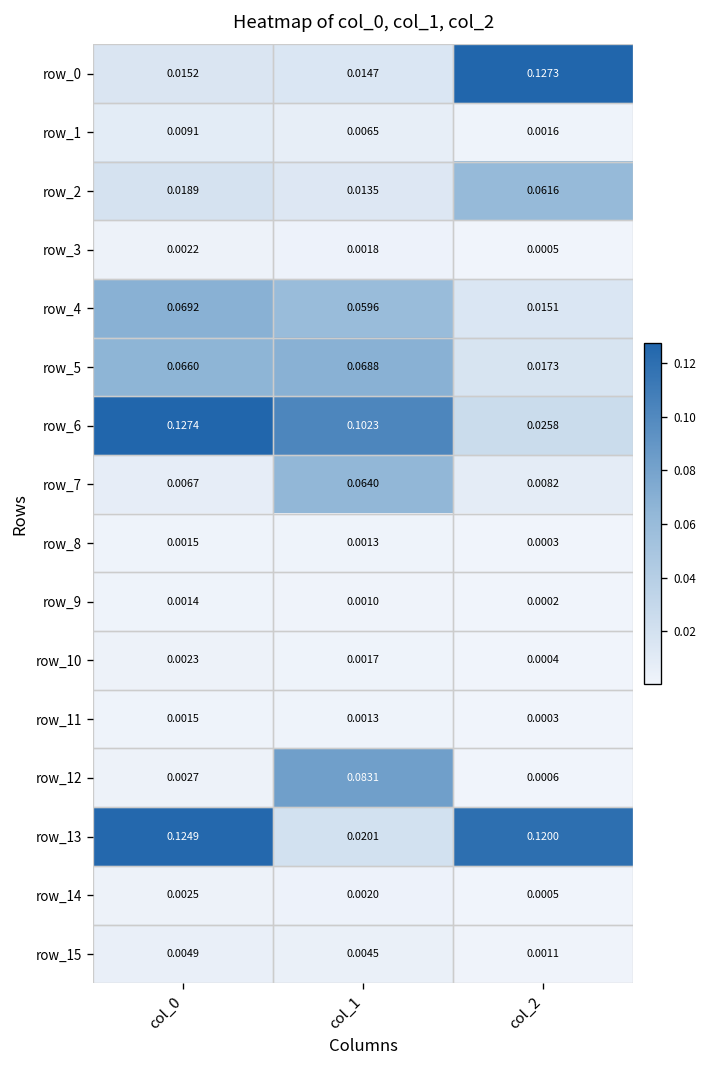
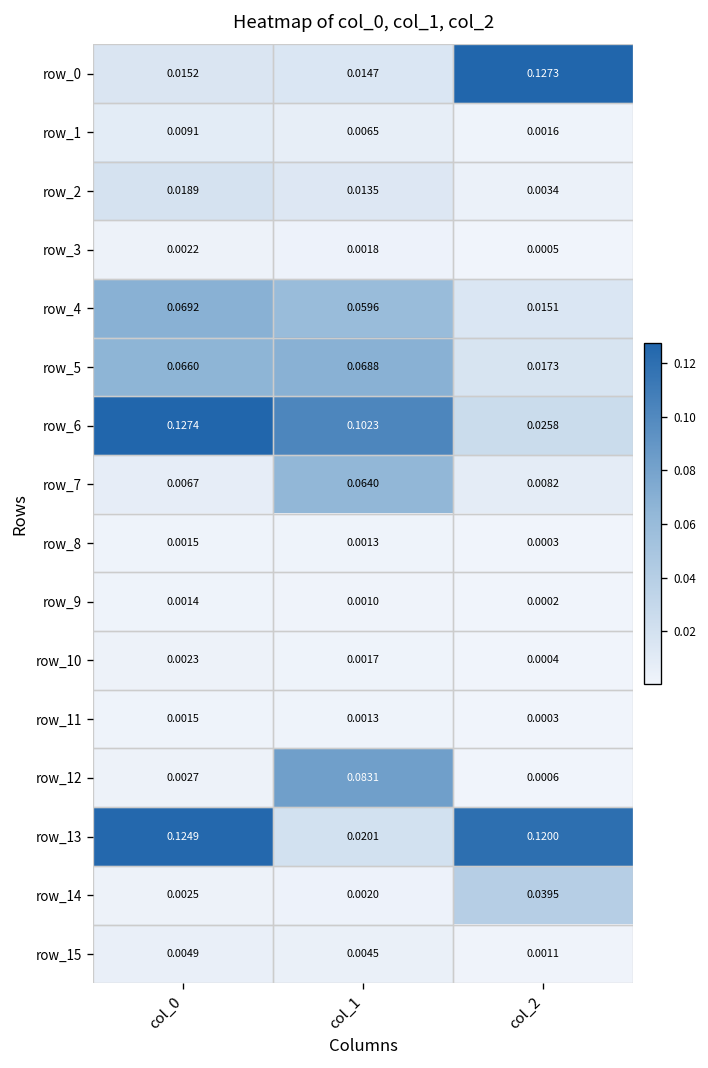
  {
    "row_0": {
      "col_0": 0.0152,
      "col_1": 0.0147,
      "col_2": 0.1273
    },
    "row_1": {
      "col_0": 0.0091,
      "col_1": 0.0065,
      "col_2": 0.0016
    },
    "row_2": {
      "col_0": 0.0189,
      "col_1": 0.0135,
-     "col_2": 0.0616
+     "col_2": 0.0034
    },
    "row_3": {
      "col_0": 0.0022,
      "col_1": 0.0018,
      "col_2": 0.0005
    },
    "row_4": {
      "col_0": 0.0692,
      "col_1": 0.0596,
      "col_2": 0.0151
    },
    "row_5": {
      "col_0": 0.0660,
      "col_1": 0.0688,
      "col_2": 0.0173
    },
    "row_6": {
      "col_0": 0.1274,
      "col_1": 0.1023,
      "col_2": 0.0258
    },
    "row_7": {
      "col_0": 0.0067,
      "col_1": 0.0640,
      "col_2": 0.0082
    },
    "row_8": {
      "col_0": 0.0015,
      "col_1": 0.0013,
      "col_2": 0.0003
    },
    "row_9": {
      "col_0": 0.0014,
      "col_1": 0.0010,
      "col_2": 0.0002
    },
    "row_10": {
      "col_0": 0.0023,
      "col_1": 0.0017,
      "col_2": 0.0004
    },
    "row_11": {
      "col_0": 0.0015,
      "col_1": 0.0013,
      "col_2": 0.0003
    },
    "row_12": {
      "col_0": 0.0027,
      "col_1": 0.0831,
      "col_2": 0.0006
    },
    "row_13": {
      "col_0": 0.1249,
      "col_1": 0.0201,
      "col_2": 0.1200
    },
    "row_14": {
      "col_0": 0.0025,
      "col_1": 0.0020,
-     "col_2": 0.0005
+     "col_2": 0.0395
    },
    "row_15": {
      "col_0": 0.0049,
      "col_1": 0.0045,
      "col_2": 0.0011
    }
  }
